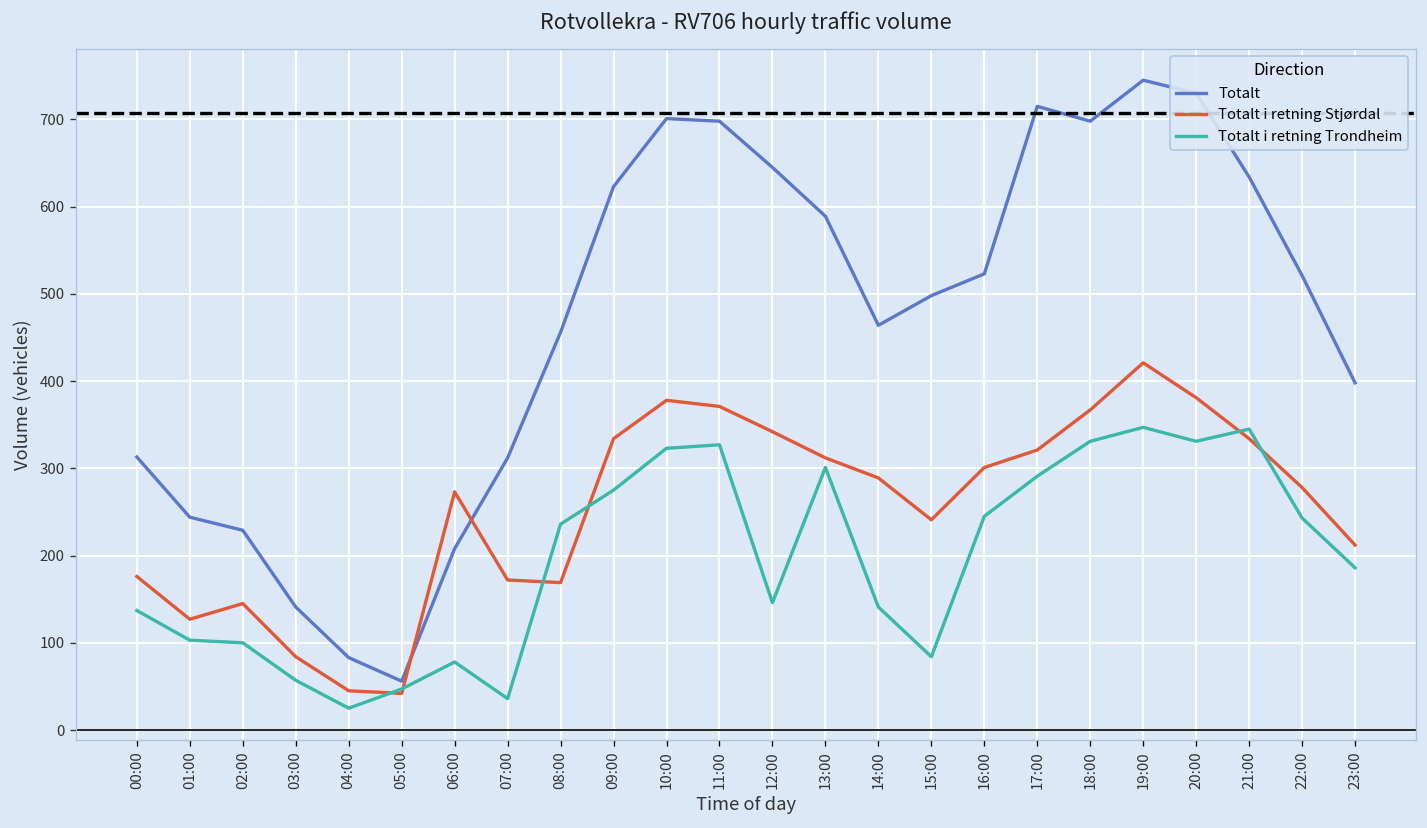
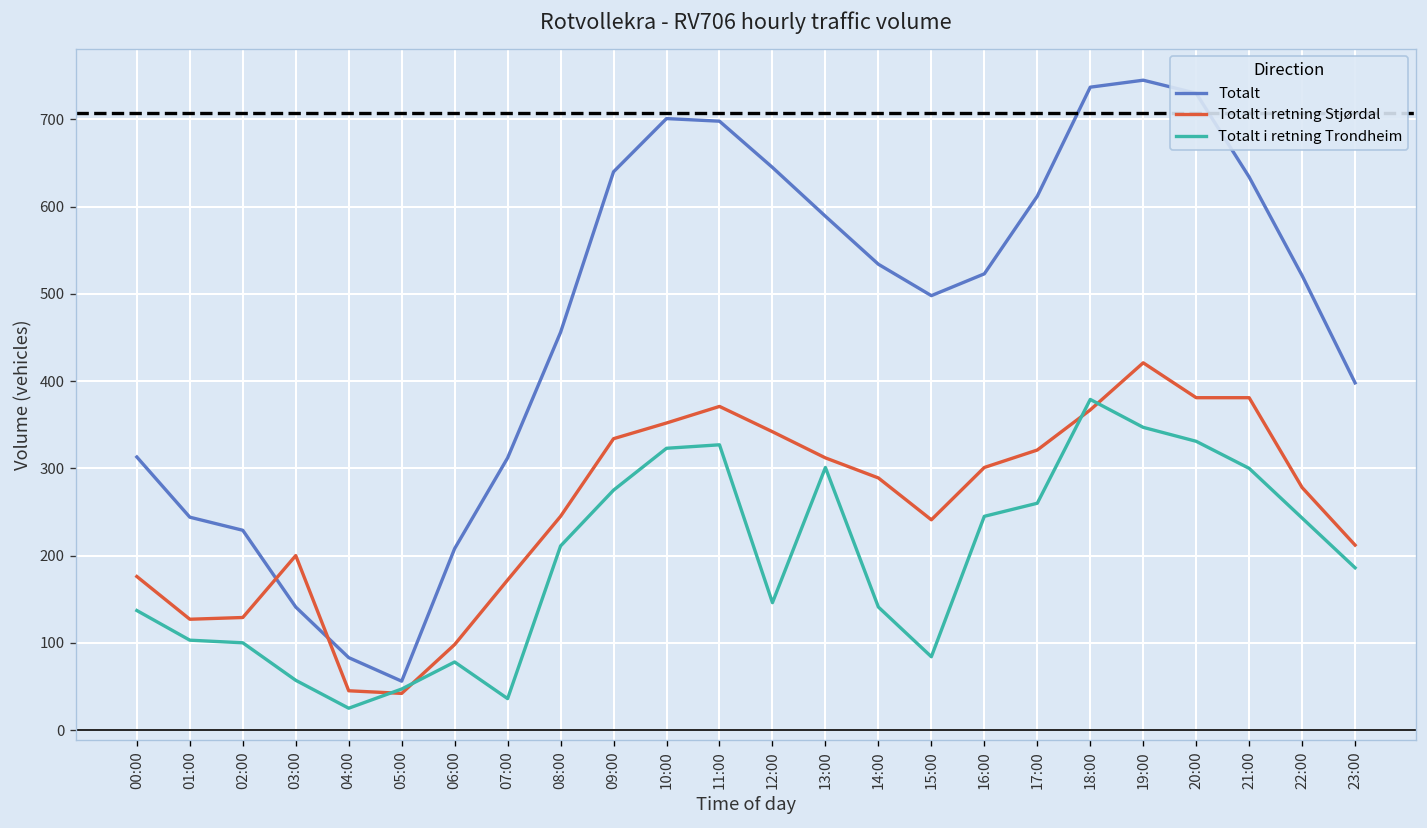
  {
    "Totalt": {
      "00:00": 310,
      "01:00": 240,
      "02:00": 230,
      "03:00": 140,
      "04:00": 80,
      "05:00": 60,
      "06:00": 210,
      "07:00": 310,
      "08:00": 460,
-     "09:00": 620,
+     "09:00": 640,
      "10:00": 700,
      "11:00": 700,
      "12:00": 650,
      "13:00": 590,
-     "14:00": 460,
+     "14:00": 530,
      "15:00": 500,
      "16:00": 520,
-     "17:00": 720,
-     "18:00": 700,
+     "17:00": 610,
+     "18:00": 740,
      "19:00": 750,
      "21:00": 630,
      "22:00": 520,
      "23:00": 400
    },
    "Totalt i retning Stjørdal": {
      "00:00": 180,
      "01:00": 130,
-     "02:00": 150,
-     "03:00": 80,
+     "02:00": 130,
+     "03:00": 200,
      "04:00": 50,
      "05:00": 40,
-     "06:00": 270,
+     "06:00": 100,
      "07:00": 170,
-     "08:00": 170,
+     "08:00": 250,
      "09:00": 330,
-     "10:00": 380,
+     "10:00": 350,
      "11:00": 370,
      "12:00": 340,
      "13:00": 310,
      "14:00": 290,
      "15:00": 240,
      "16:00": 300,
      "17:00": 320,
      "18:00": 370,
      "19:00": 420,
      "20:00": 380,
-     "21:00": 330,
+     "21:00": 380,
      "22:00": 280,
      "23:00": 210
    },
    "Totalt i retning Trondheim": {
      "00:00": 140,
      "01:00": 100,
      "02:00": 100,
      "03:00": 60,
      "04:00": 30,
      "05:00": 50,
      "06:00": 80,
      "07:00": 40,
-     "08:00": 240,
+     "08:00": 210,
      "09:00": 280,
      "10:00": 320,
      "11:00": 330,
      "12:00": 150,
      "13:00": 300,
      "14:00": 140,
      "15:00": 80,
      "16:00": 250,
-     "17:00": 290,
-     "18:00": 330,
+     "17:00": 260,
+     "18:00": 380,
      "19:00": 350,
      "20:00": 330,
-     "21:00": 350,
+     "21:00": 300,
      "22:00": 240,
      "23:00": 190
    }
  }
